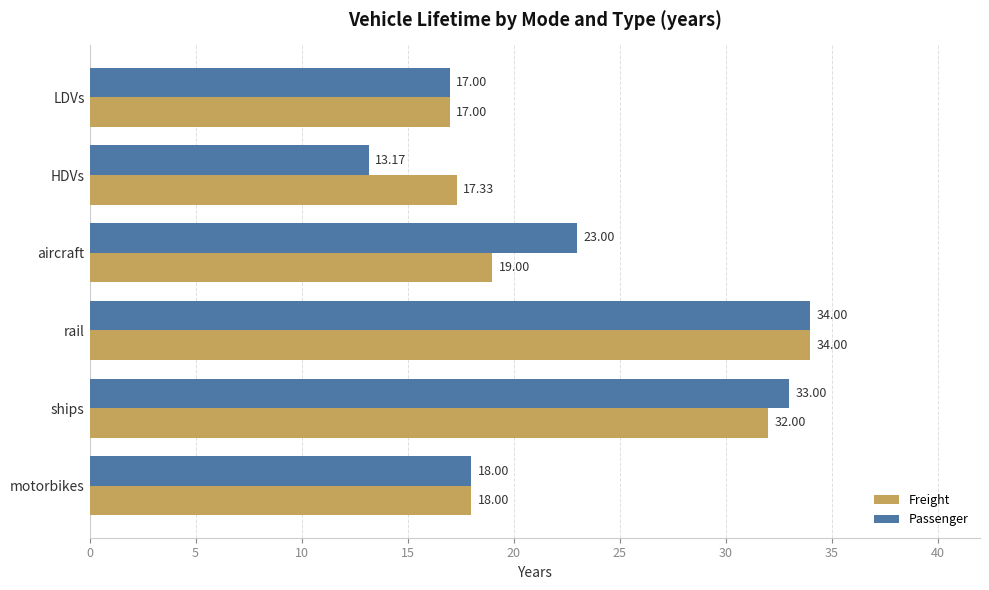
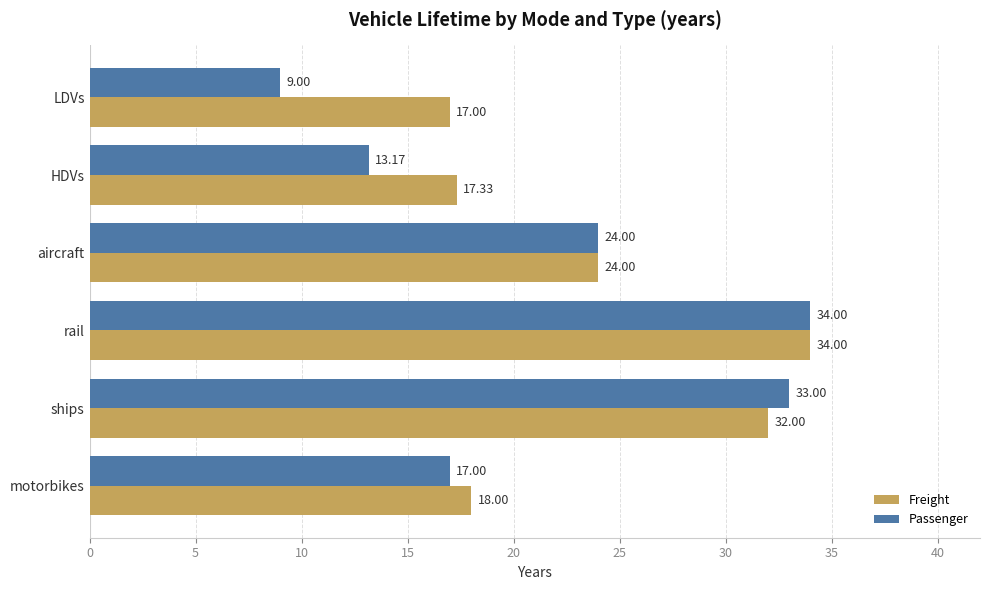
  {
    "Freight": {
      "LDVs": 17.00,
      "HDVs": 17.33,
-     "aircraft": 19.00,
+     "aircraft": 24.00,
      "rail": 34.00,
      "ships": 32.00,
      "motorbikes": 18.00
    },
    "Passenger": {
-     "LDVs": 17.00,
+     "LDVs": 9.00,
      "HDVs": 13.17,
-     "aircraft": 23.00,
+     "aircraft": 24.00,
      "rail": 34.00,
      "ships": 33.00,
-     "motorbikes": 18.00
+     "motorbikes": 17.00
    }
  }
